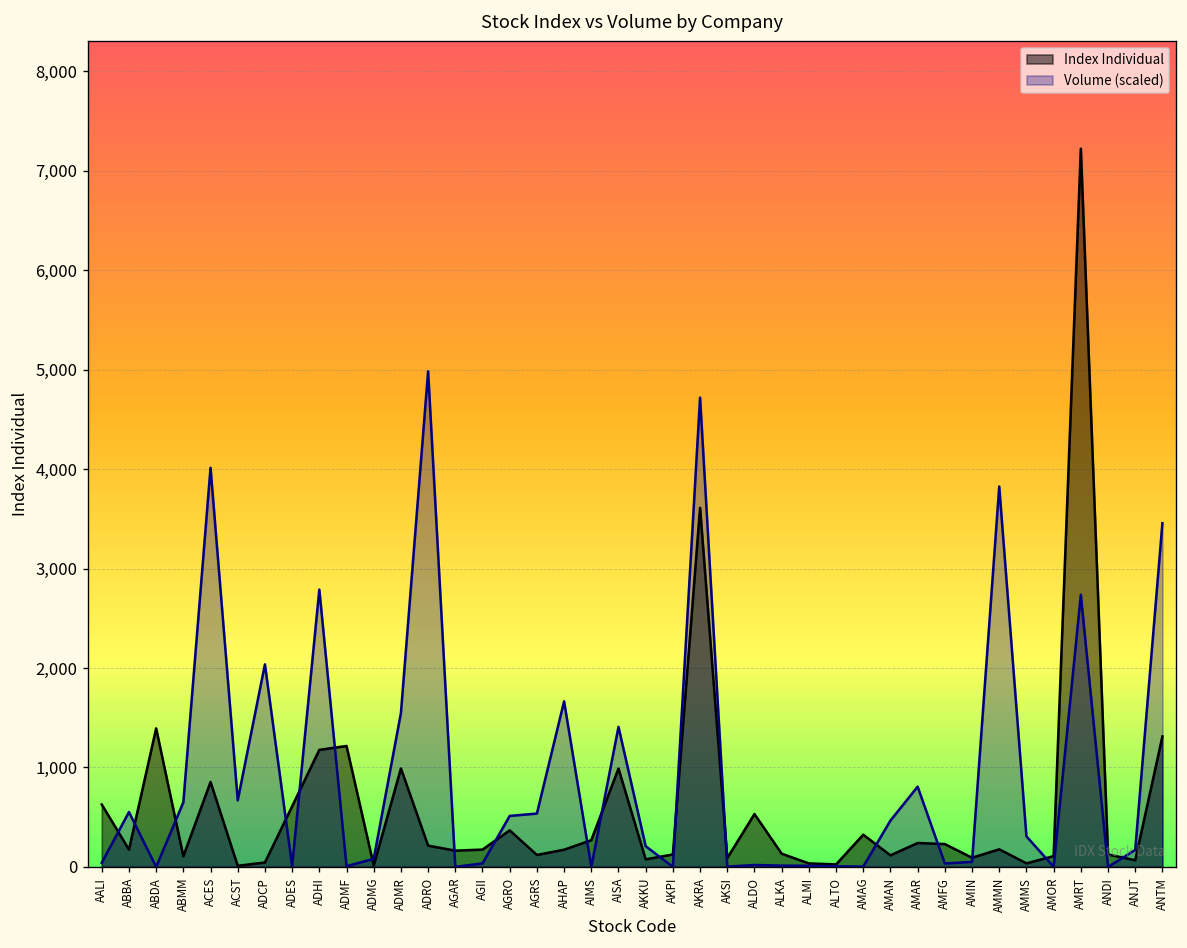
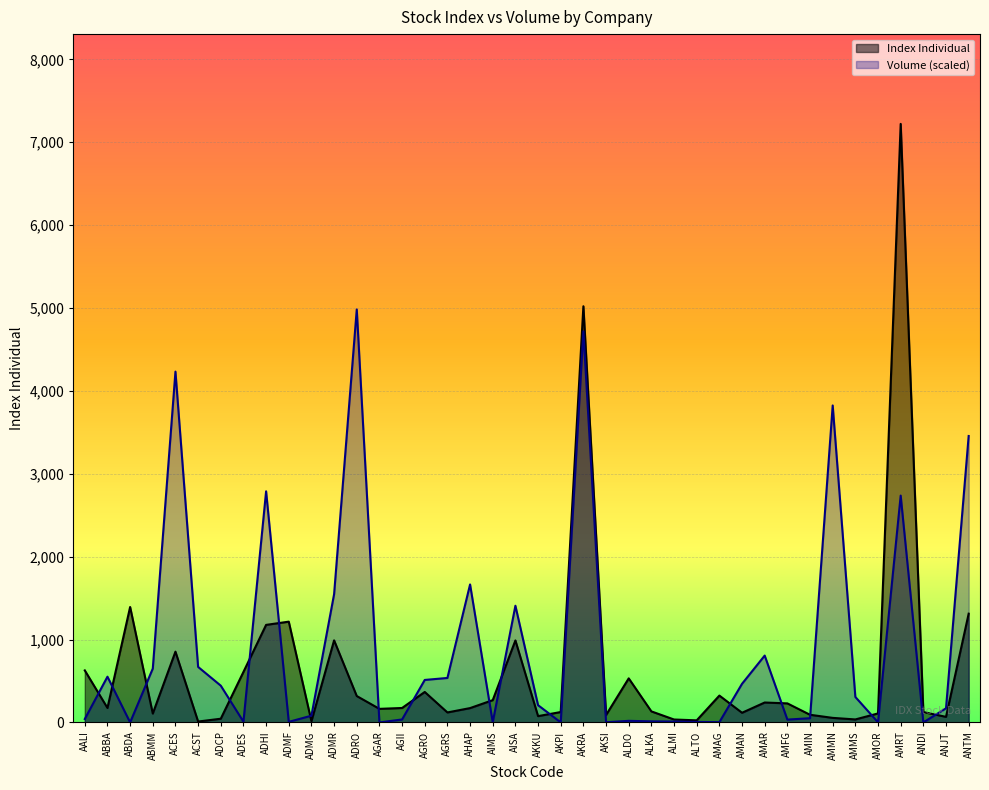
  {
    "Index Individual": {
      "AALI": "600",
      "ABBA": "200",
      "ABDA": "1,400",
      "ABMM": "100",
      "ACES": "900",
      "ACST": "0",
      "ADCP": "0",
      "ADES": "600",
      "ADHI": "1,200",
      "ADMF": "1,200",
      "ADMG": "0",
      "ADMR": "1,000",
-     "ADRO": "200",
+     "ADRO": "300",
      "AGAR": "200",
      "AGII": "200",
      "AGRO": "400",
      "AGRS": "100",
      "AHAP": "200",
      "AIMS": "300",
      "AISA": "1,000",
      "AKKU": "100",
      "AKPI": "100",
-     "AKRA": "3,600",
+     "AKRA": "5,000",
      "AKSI": "100",
      "ALDO": "500",
      "ALKA": "100",
      "AMAG": "300",
      "AMAN": "100",
      "AMAR": "200",
      "AMFG": "200",
      "AMIN": "100",
-     "AMMN": "200",
+     "AMMN": "100",
      "AMMS": "0",
      "AMOR": "100",
      "AMRT": "7,200",
      "ANDI": "100",
      "ANJT": "100",
      "ANTM": "1,300"
    },
    "Volume (scaled)": {
      "AALI": "0",
      "ABBA": "600",
      "ABDA": "0",
      "ABMM": "600",
-     "ACES": "4,000",
+     "ACES": "4,200",
      "ACST": "700",
-     "ADCP": "2,000",
+     "ADCP": "400",
      "ADES": "0",
      "ADHI": "2,800",
      "ADMF": "0",
      "ADMG": "100",
      "ADMR": "1,500",
      "ADRO": "5,000",
      "AGAR": "0",
      "AGII": "0",
      "AGRO": "500",
      "AGRS": "500",
      "AHAP": "1,700",
      "AIMS": "0",
      "AISA": "1,400",
      "AKKU": "200",
      "AKPI": "0",
      "AKRA": "4,700",
      "AKSI": "0",
      "ALDO": "0",
      "ALKA": "0",
      "AMAG": "0",
      "AMAN": "500",
      "AMAR": "800",
      "AMFG": "0",
      "AMIN": "100",
      "AMMN": "3,800",
      "AMMS": "300",
      "AMOR": "0",
      "AMRT": "2,700",
      "ANDI": "0",
      "ANJT": "200",
      "ANTM": "3,500"
    }
  }
